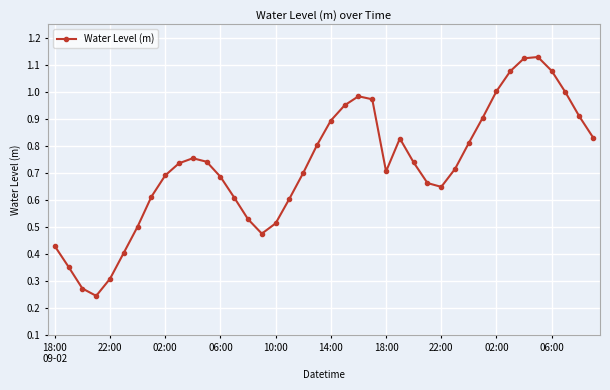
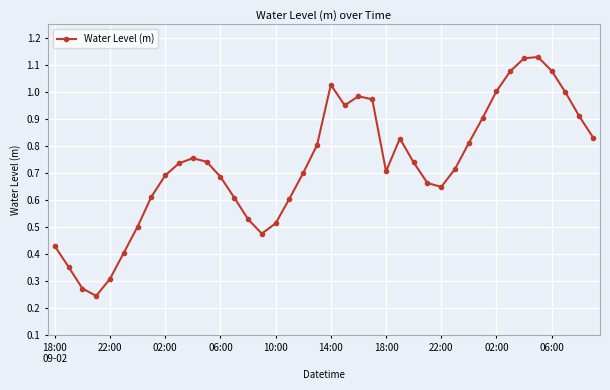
  {
    "18:00 09-02": 0.43,
    "10:00": 0.51,
-   "14:00": 0.89,
+   "14:00": 1.03,
    "18:00": 0.71
  }
